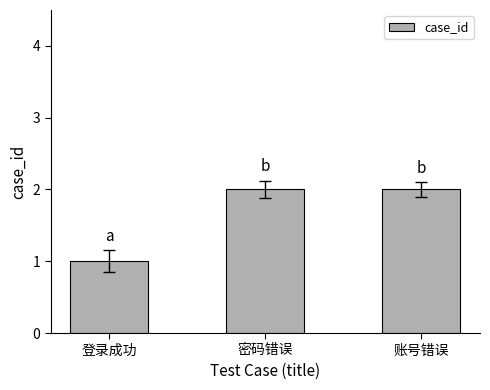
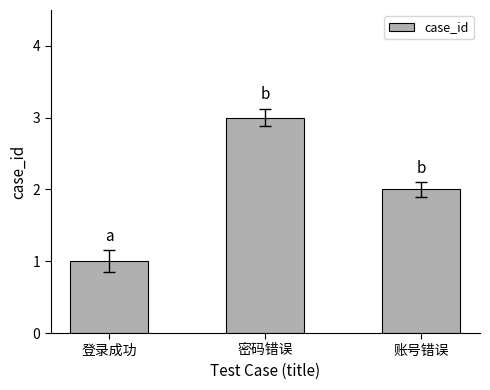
  {
    "case_id": {
      "登录成功": 1,
-     "密码错误": 2,
+     "密码错误": 3,
      "账号错误": 2
    }
  }
